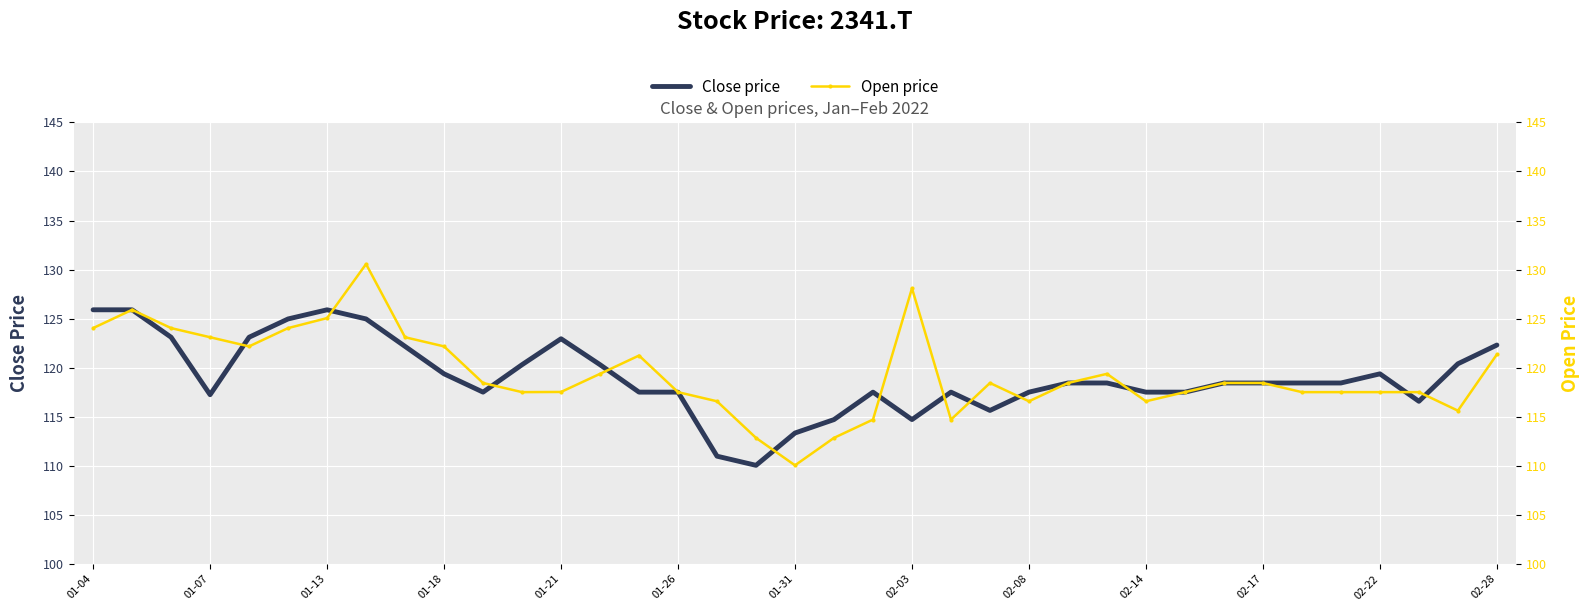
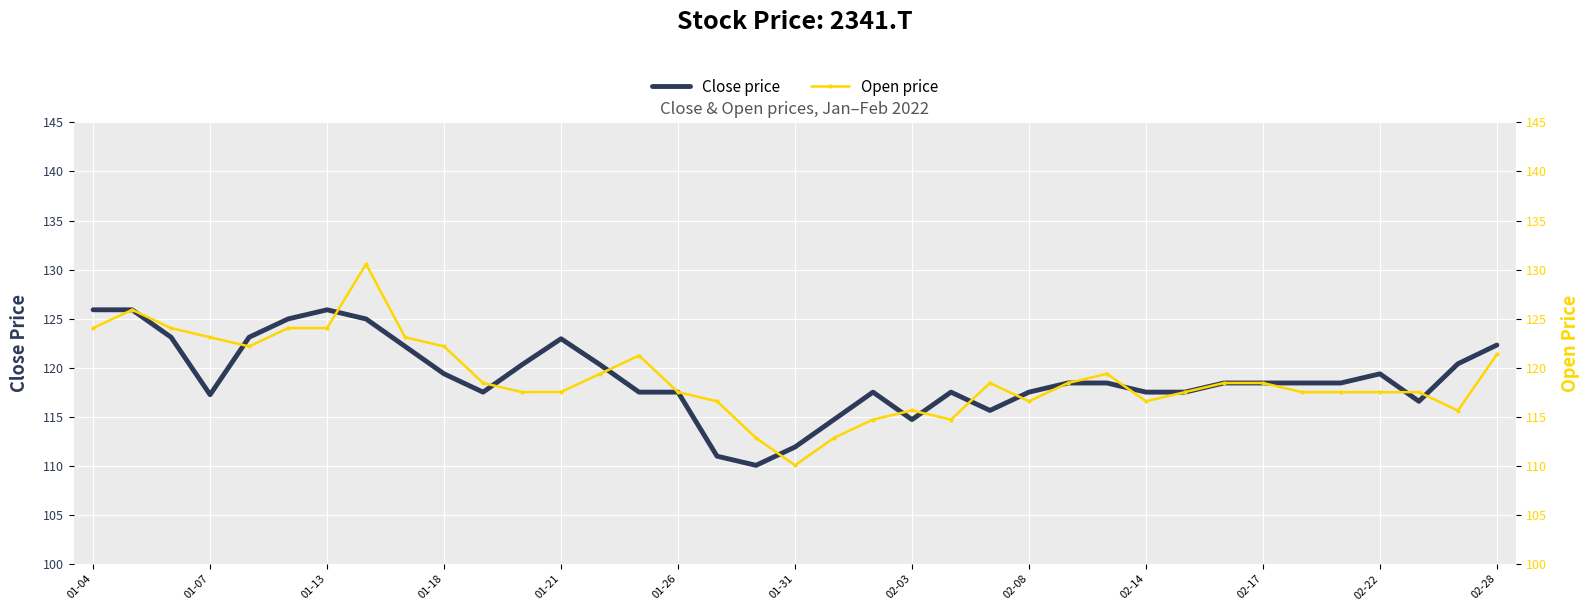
  {
    "Close price": {
      "01-04": 126,
      "01-07": 117,
      "01-13": 126,
      "01-18": 119,
      "01-21": 123,
      "01-26": 118,
-     "01-31": 113,
+     "01-31": 112,
      "02-03": 115,
      "02-08": 118,
      "02-14": 118,
      "02-17": 118,
      "02-22": 119,
      "02-28": 122
    },
    "Open price": {
      "01-04": 124,
      "01-07": 123,
-     "01-13": 125,
+     "01-13": 124,
      "01-18": 122,
      "01-21": 118,
      "01-26": 118,
      "01-31": 110,
-     "02-03": 128,
+     "02-03": 116,
      "02-08": 117,
      "02-14": 117,
      "02-17": 118,
      "02-22": 118,
      "02-28": 121
    }
  }
